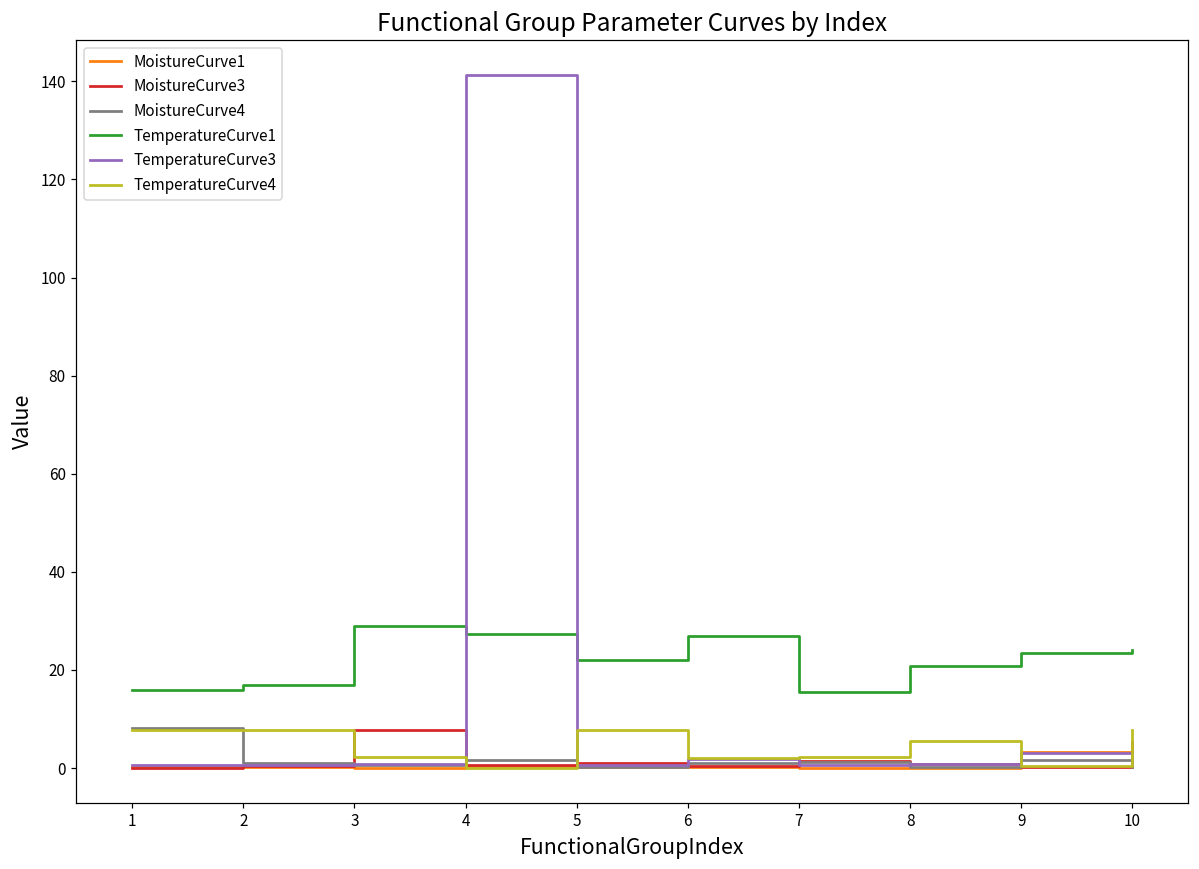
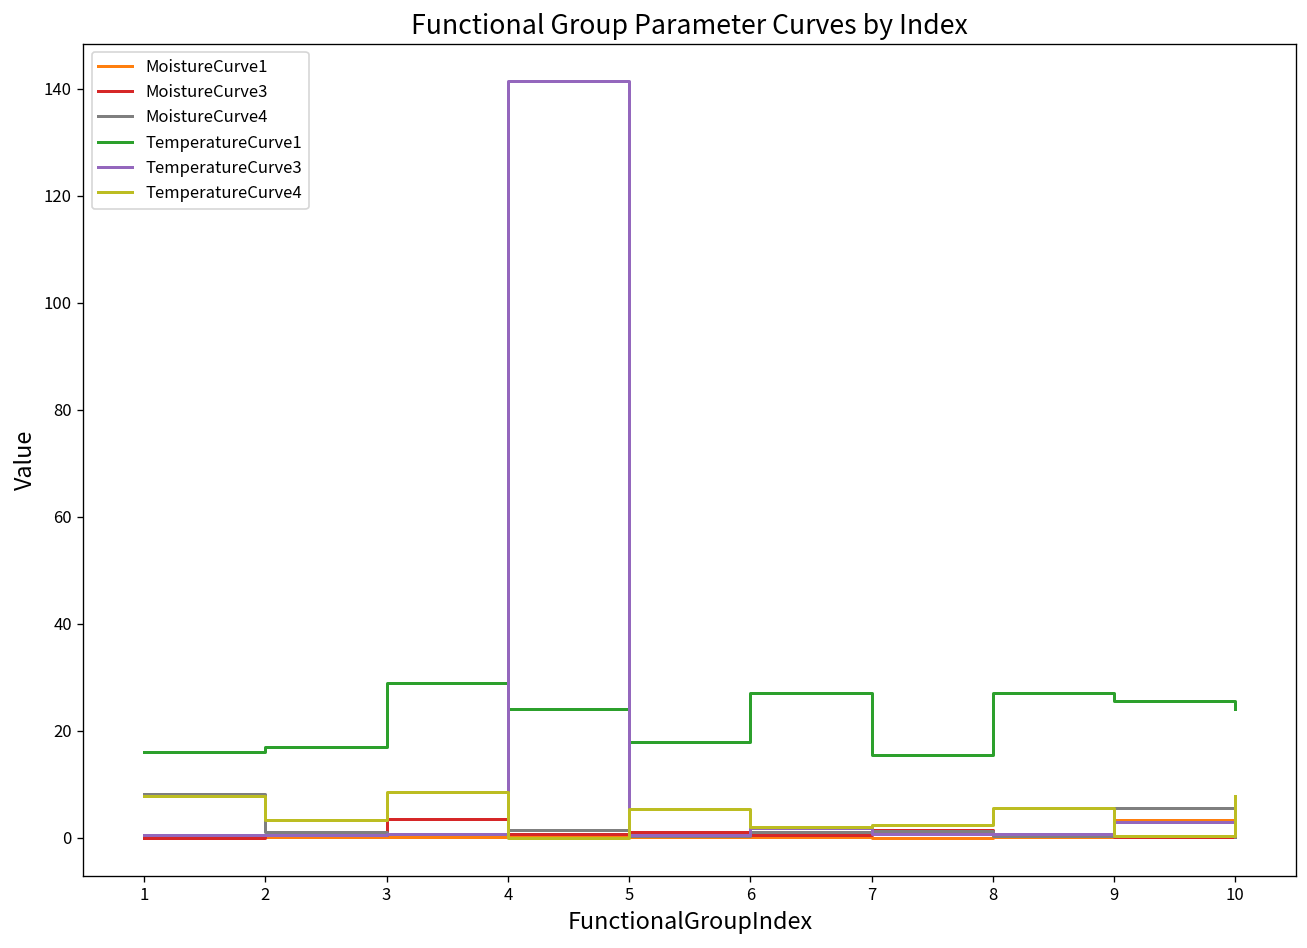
  {
    "MoistureCurve1": {
      "7": 0
    },
    "MoistureCurve3": {
-     "3": 8,
-     "10": 5
+     "3": 4,
+     "10": 2
    },
    "MoistureCurve4": {
      "4": 2,
      "6": 1,
-     "9": 2
+     "9": 5
    },
    "TemperatureCurve1": {
      "1": 16,
      "2": 17,
      "3": 29,
-     "4": 27,
-     "5": 22,
+     "4": 24,
+     "5": 18,
      "6": 27,
      "7": 16,
-     "8": 21,
-     "9": 23,
+     "8": 27,
+     "9": 26,
      "10": 24
    },
    "TemperatureCurve3": {
      "4": 141,
      "7": 1,
      "10": 1
    },
    "TemperatureCurve4": {
-     "2": 8,
-     "3": 2,
-     "5": 8,
+     "2": 3,
+     "3": 9,
+     "5": 5,
      "7": 2,
      "8": 6,
      "10": 8
    }
  }
